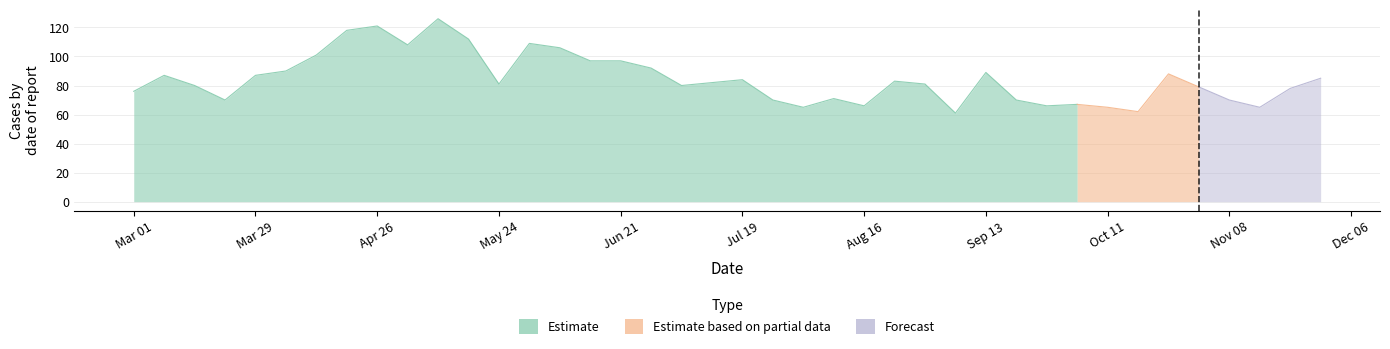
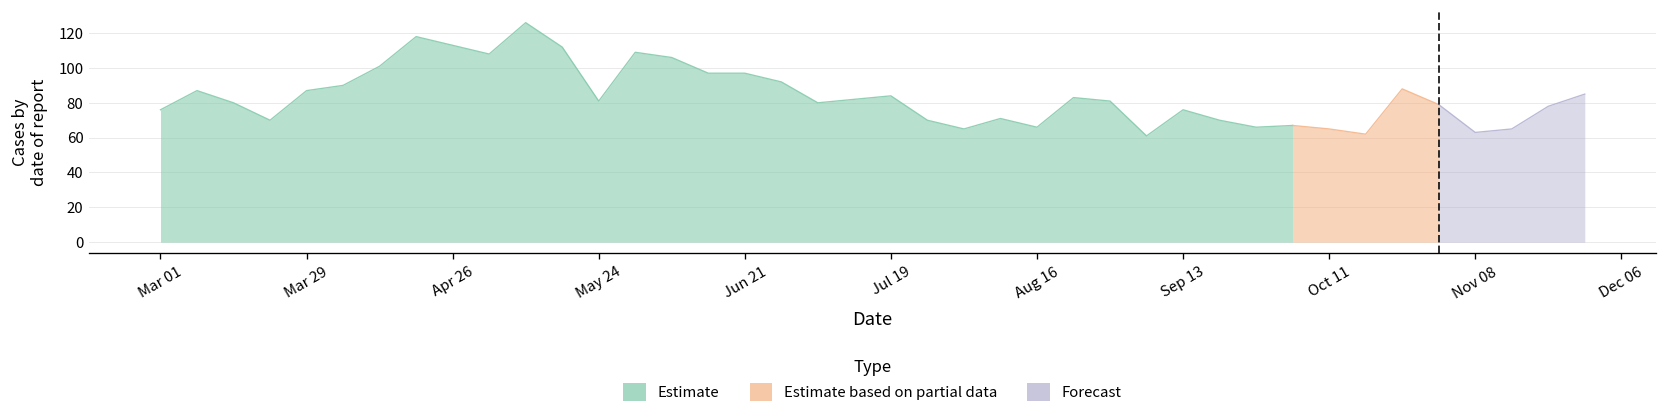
  {
    "Estimate": {
      "Mar 01": 76,
      "Mar 29": 87,
-     "Apr 26": 121,
+     "Apr 26": 113,
      "May 24": 81,
      "Jun 21": 97,
      "Jul 19": 84,
      "Aug 16": 66,
-     "Sep 13": 89
+     "Sep 13": 76
    },
    "Estimate based on partial data": {
      "Oct 11": 65
    },
    "Forecast": {
-     "Nov 08": 70
+     "Nov 08": 63
    }
  }
